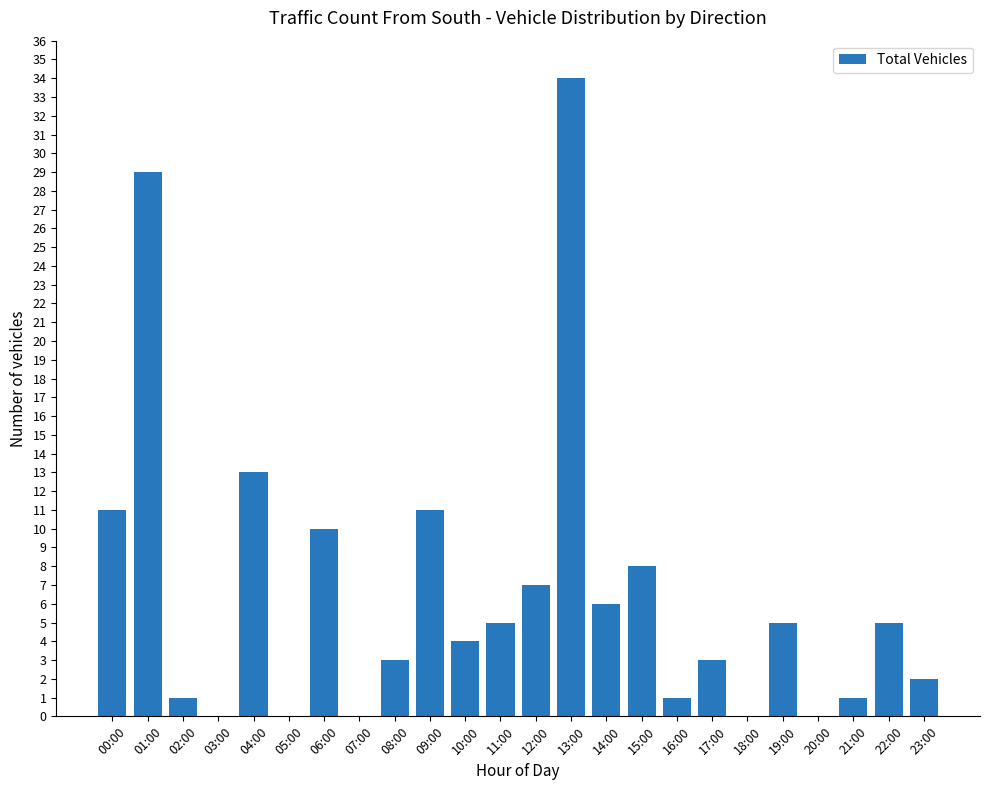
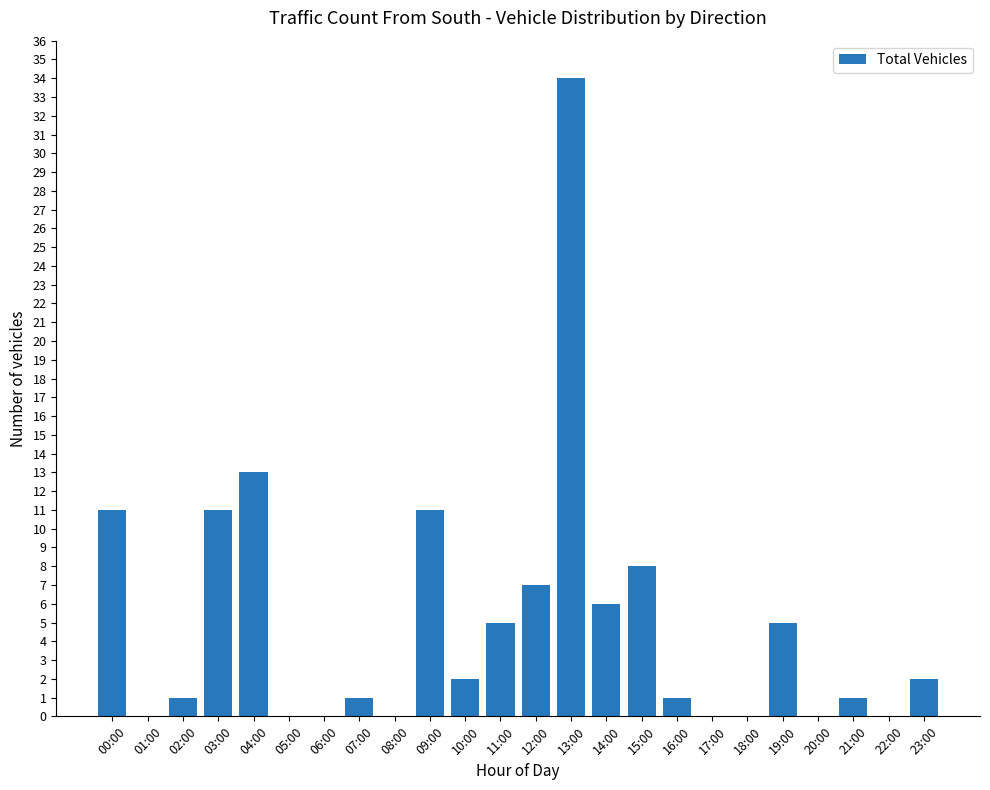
  {
    "00:00": 11,
-   "01:00": 29,
+   "01:00": 0,
    "02:00": 1,
-   "03:00": 0,
+   "03:00": 11,
    "04:00": 13,
    "05:00": 0,
-   "06:00": 10,
-   "07:00": 0,
-   "08:00": 3,
+   "06:00": 0,
+   "07:00": 1,
+   "08:00": 0,
    "09:00": 11,
-   "10:00": 4,
+   "10:00": 2,
    "11:00": 5,
    "12:00": 7,
    "13:00": 34,
    "14:00": 6,
    "15:00": 8,
    "16:00": 1,
-   "17:00": 3,
+   "17:00": 0,
    "18:00": 0,
    "19:00": 5,
    "20:00": 0,
    "21:00": 1,
-   "22:00": 5,
+   "22:00": 0,
    "23:00": 2
  }
